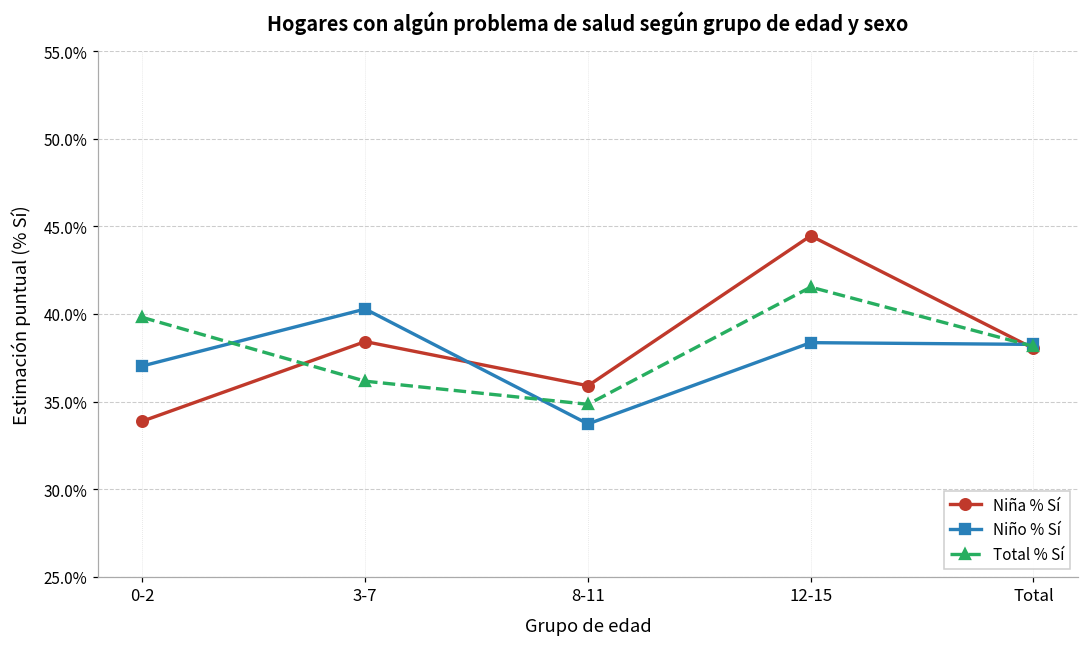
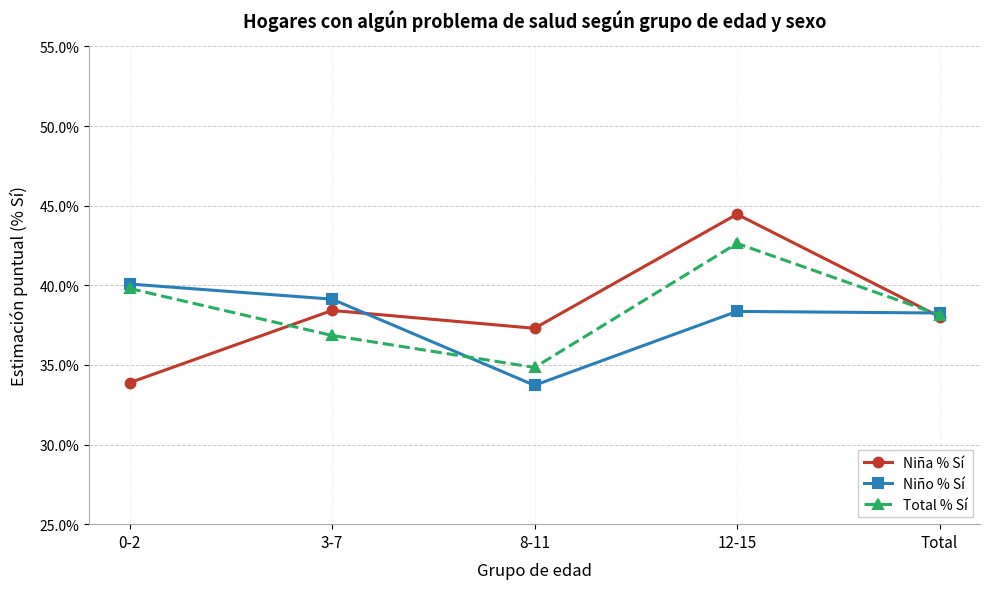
  {
    "Niña % Sí": {
      "0-2": "33.9%",
      "3-7": "38.4%",
-     "8-11": "35.9%",
+     "8-11": "37.3%",
      "12-15": "44.5%"
    },
    "Niño % Sí": {
-     "0-2": "37.0%",
-     "3-7": "40.3%",
+     "0-2": "40.1%",
+     "3-7": "39.1%",
      "8-11": "33.7%",
      "12-15": "38.4%"
    },
    "Total % Sí": {
      "0-2": "39.8%",
-     "3-7": "36.2%",
+     "3-7": "36.9%",
      "8-11": "34.8%",
-     "12-15": "41.5%"
+     "12-15": "42.6%"
    }
  }
